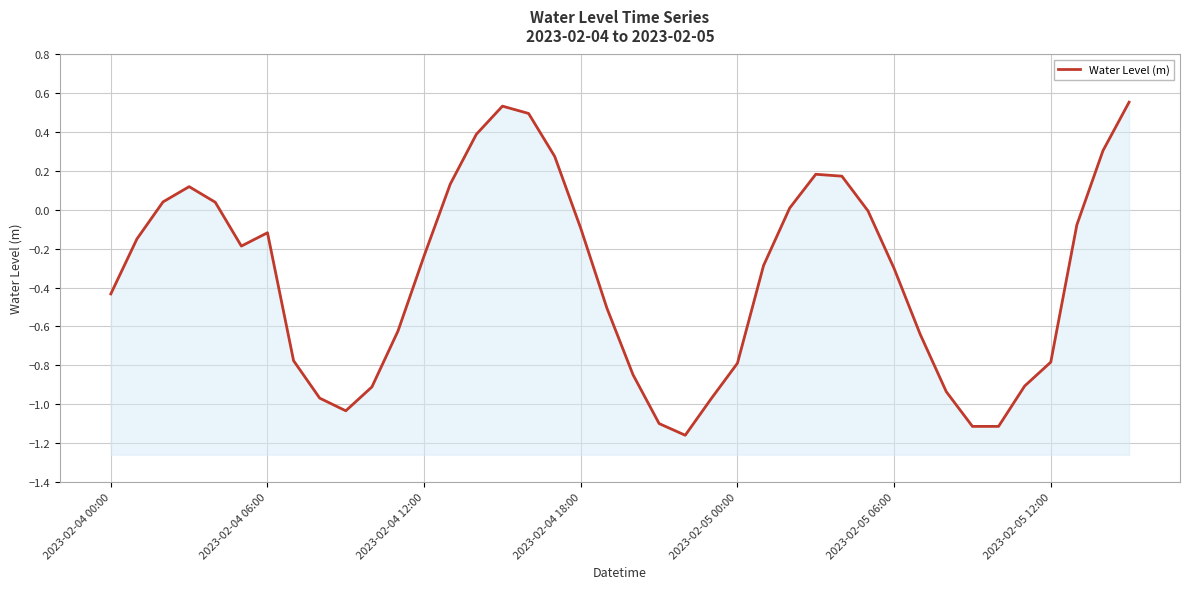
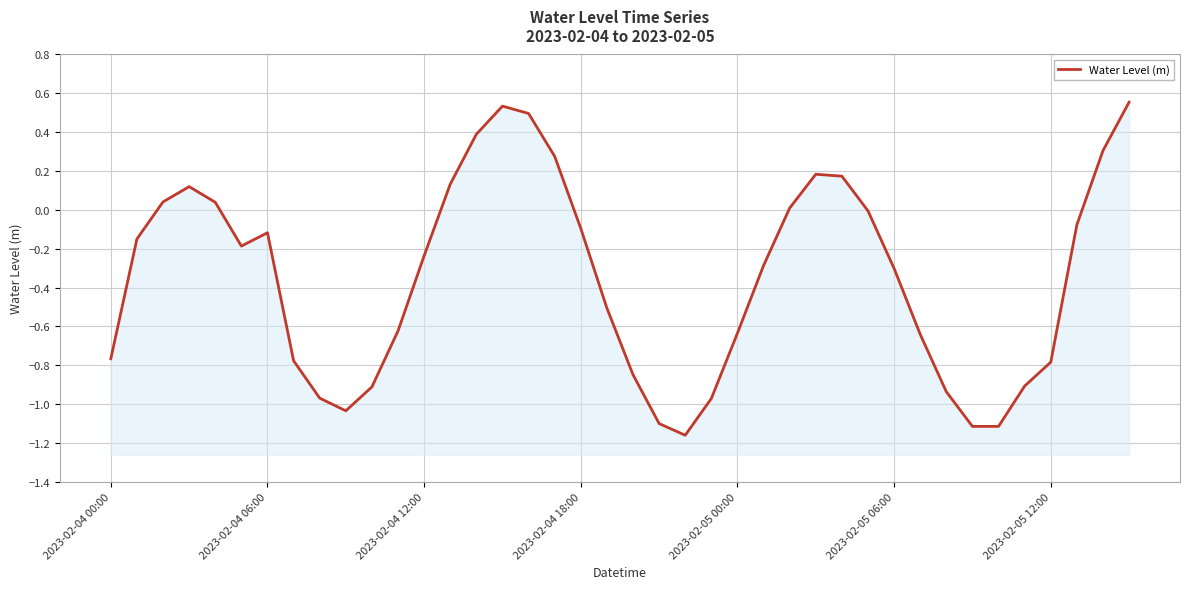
  {
-   "2023-02-04 00:00": -0.43,
+   "2023-02-04 00:00": -0.77,
    "2023-02-04 06:00": -0.12,
    "2023-02-04 12:00": -0.24,
    "2023-02-04 18:00": -0.10,
-   "2023-02-05 00:00": -0.79,
+   "2023-02-05 00:00": -0.63,
    "2023-02-05 06:00": -0.30,
    "2023-02-05 12:00": -0.78
  }
